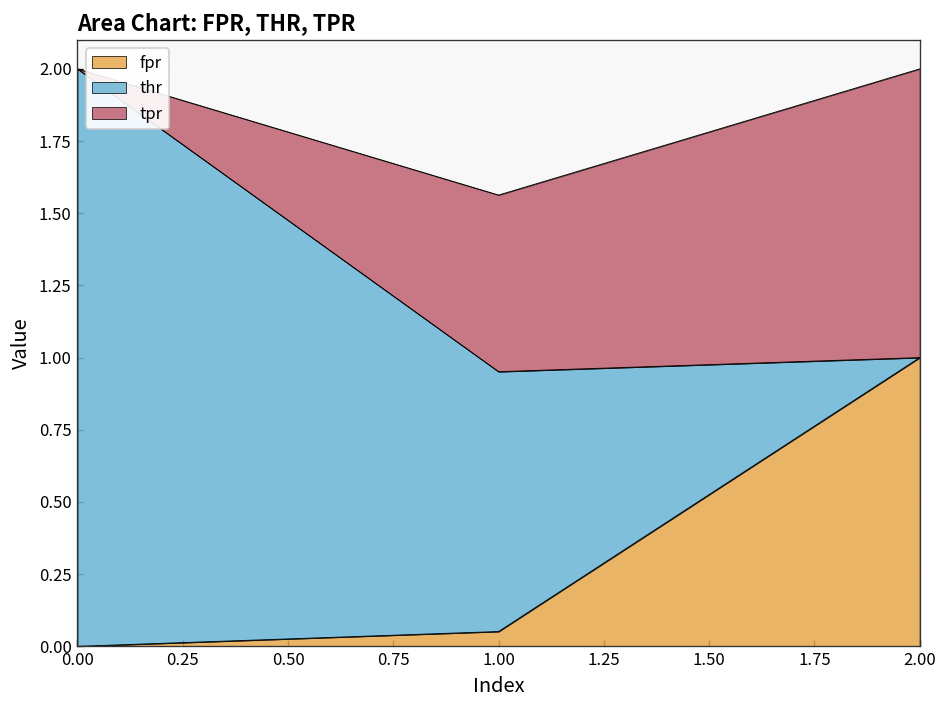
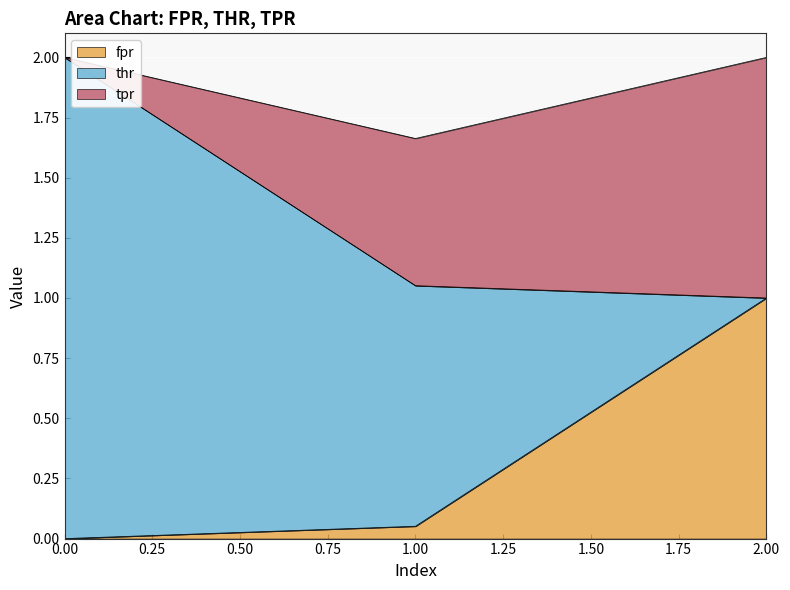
  {
    "fpr": {
      "0.00": 0.0,
      "1.00": 0.05
    },
    "thr": {
-     "1.00": 0.9
+     "1.00": 1.0
    },
    "tpr": {
      "1.00": 0.61,
      "2.00": 1.0
    }
  }
